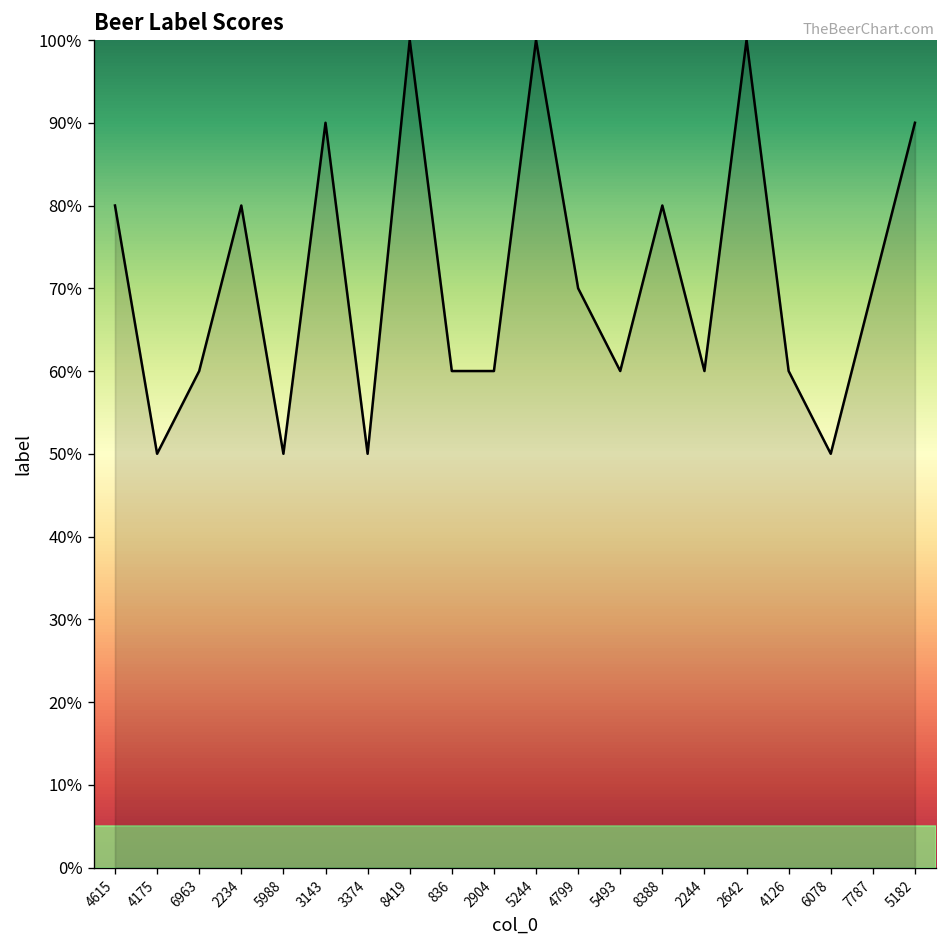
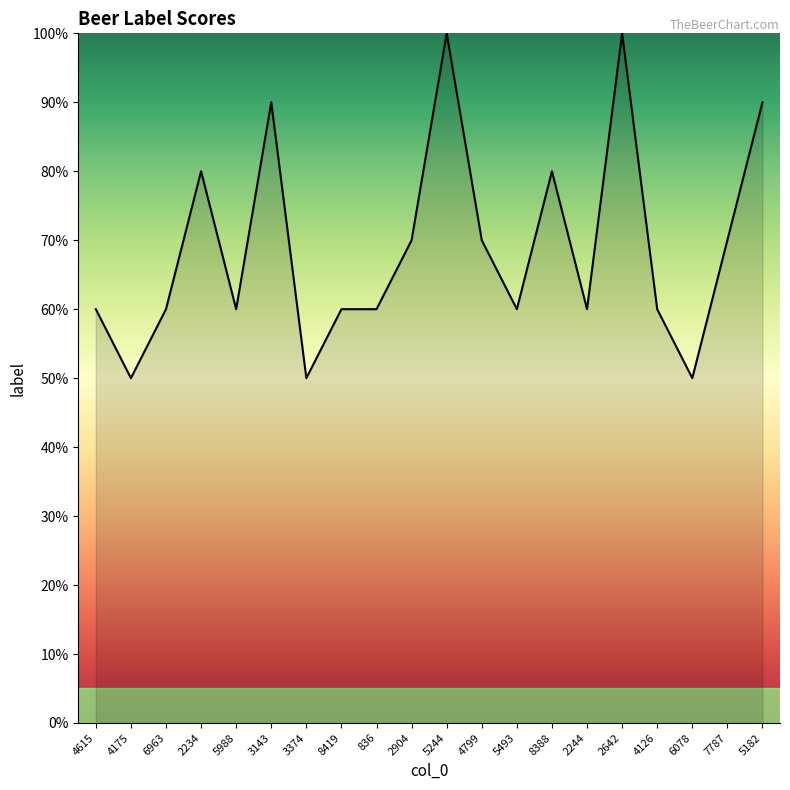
  {
-   "4615": "80%",
+   "4615": "60%",
    "4175": "50%",
    "6963": "60%",
    "2234": "80%",
-   "5988": "50%",
+   "5988": "60%",
    "3143": "90%",
    "3374": "50%",
-   "8419": "100%",
+   "8419": "60%",
    "836": "60%",
-   "2904": "60%",
+   "2904": "70%",
    "5244": "100%",
    "4799": "70%",
    "5493": "60%",
    "8388": "80%",
    "2244": "60%",
    "2642": "100%",
    "4126": "60%",
    "6078": "50%",
    "7787": "70%",
    "5182": "90%"
  }
